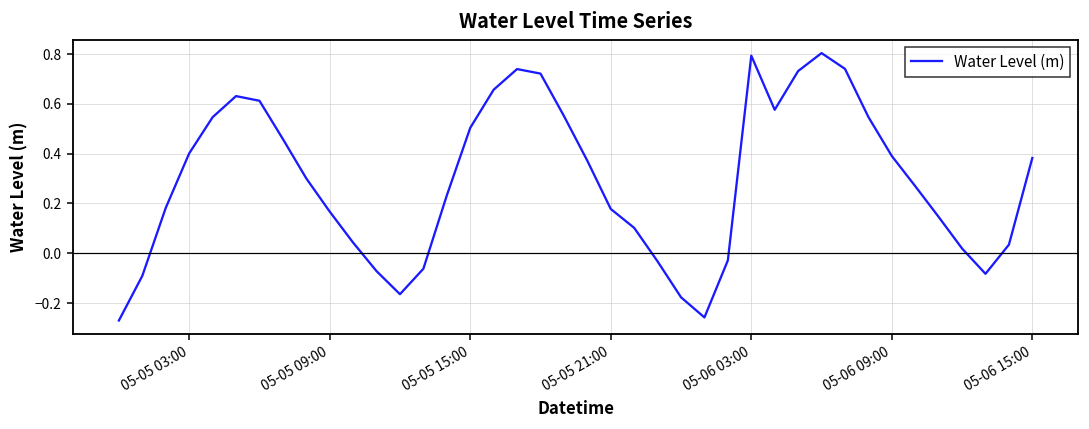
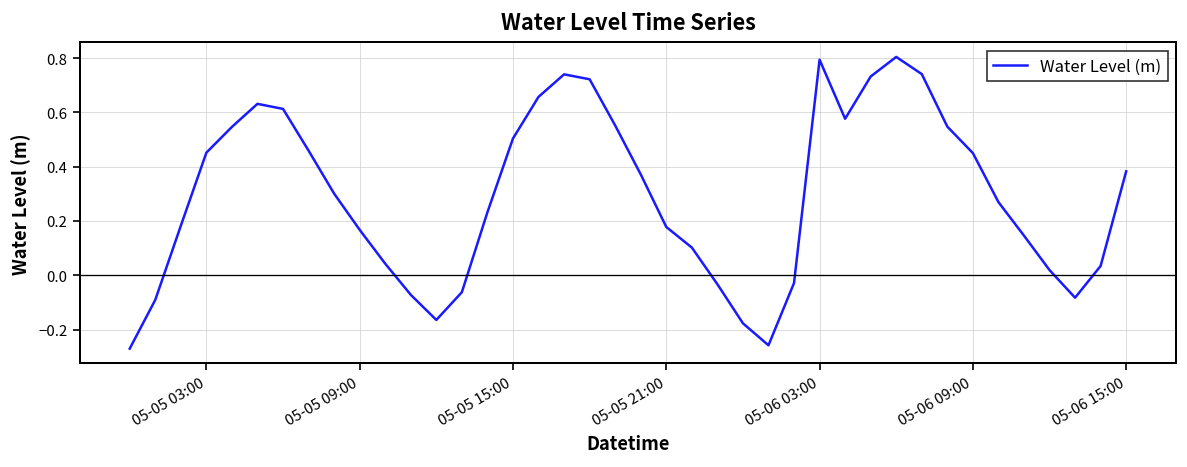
  {
-   "05-05 03:00": 0.40,
+   "05-05 03:00": 0.45,
    "05-05 09:00": 0.17,
    "05-05 15:00": 0.50,
    "05-05 21:00": 0.18,
    "05-06 03:00": 0.79,
-   "05-06 09:00": 0.39,
+   "05-06 09:00": 0.45,
    "05-06 15:00": 0.38
  }
